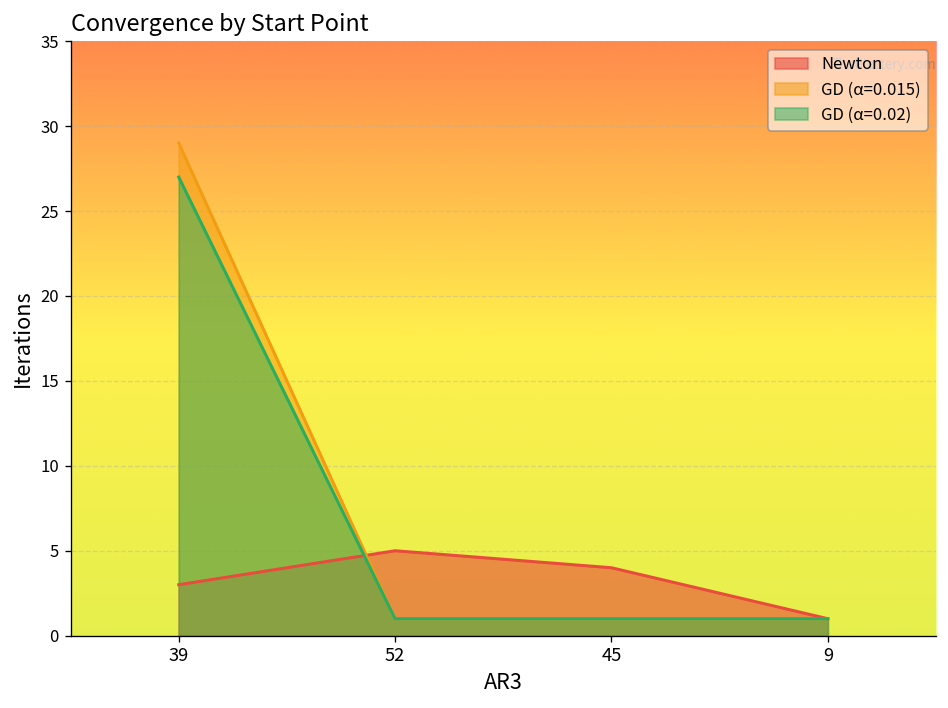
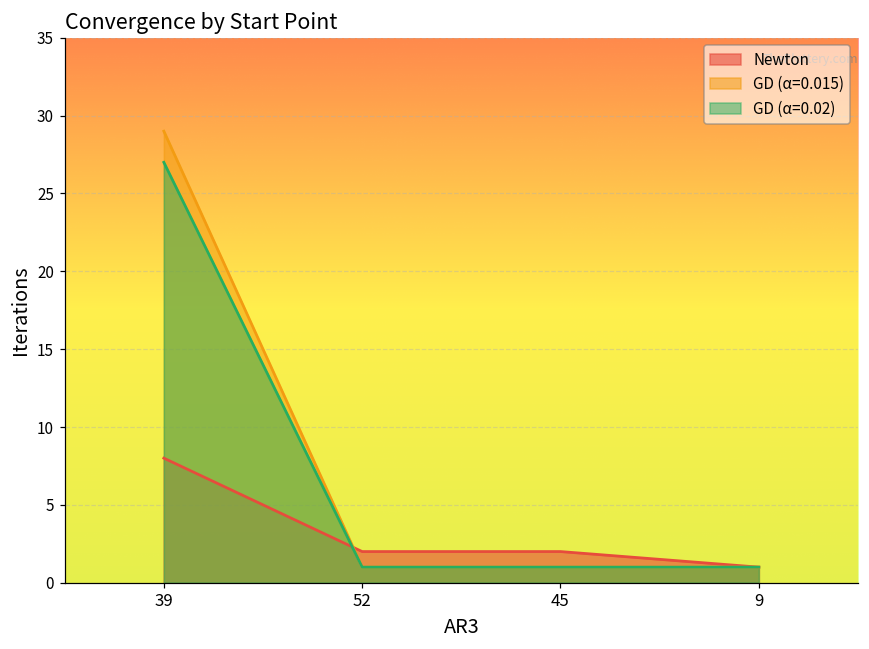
  {
    "Newton": {
-     "39": 3,
-     "52": 5,
-     "45": 4
+     "39": 8,
+     "52": 2,
+     "45": 2
    },
    "GD (α=0.015)": {
      "39": 29
    },
    "GD (α=0.02)": {
      "39": 27
    }
  }
